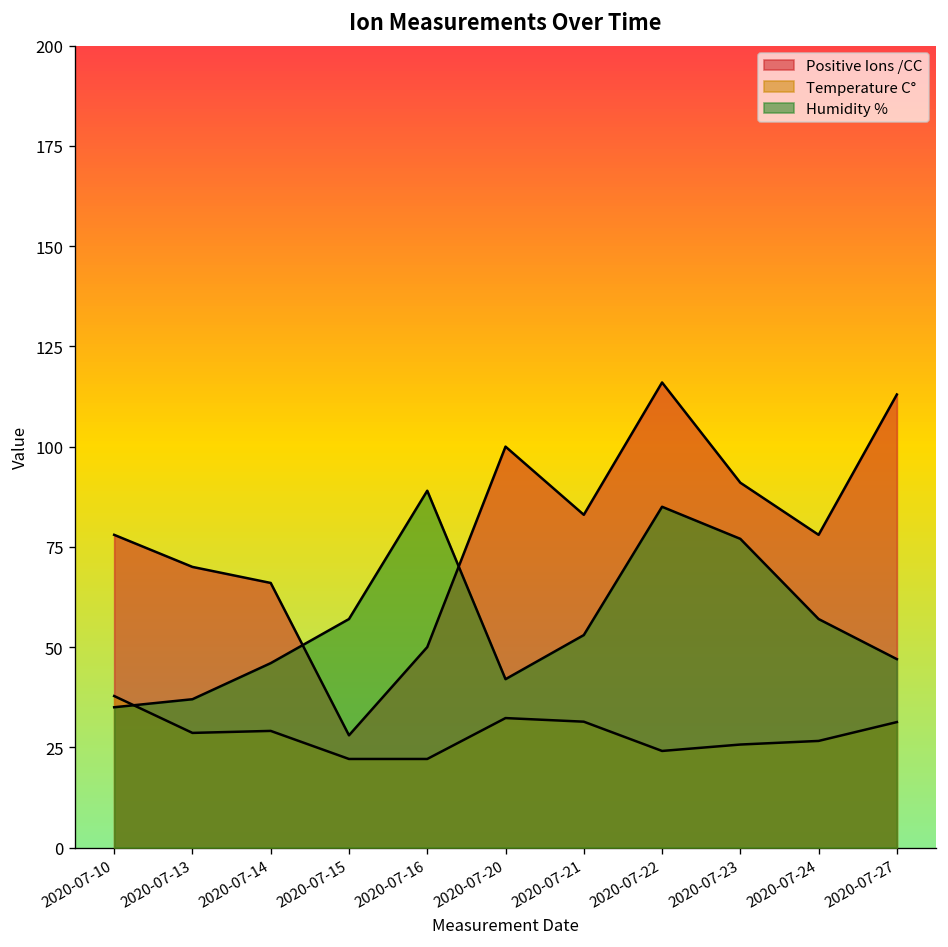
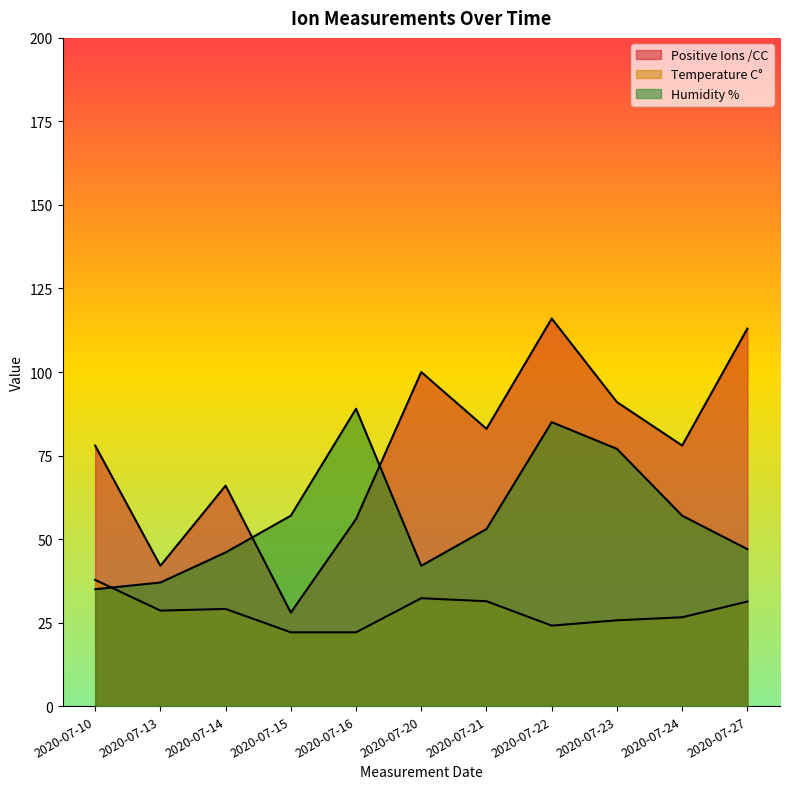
  {
    "Positive Ions /CC": {
      "2020-07-10": 78,
-     "2020-07-13": 70,
+     "2020-07-13": 42,
      "2020-07-14": 66,
      "2020-07-15": 28,
-     "2020-07-16": 50,
+     "2020-07-16": 56,
      "2020-07-20": 100,
      "2020-07-21": 83,
      "2020-07-22": 116,
      "2020-07-23": 91,
      "2020-07-24": 78,
      "2020-07-27": 113
    },
    "Temperature C°": {
      "2020-07-10": 38,
      "2020-07-13": 29,
      "2020-07-14": 29,
      "2020-07-15": 22,
      "2020-07-16": 22,
      "2020-07-20": 32,
      "2020-07-21": 31,
      "2020-07-22": 24,
      "2020-07-23": 26,
      "2020-07-24": 27,
      "2020-07-27": 31
    },
    "Humidity %": {
      "2020-07-10": 35,
      "2020-07-13": 37,
      "2020-07-14": 46,
      "2020-07-15": 57,
      "2020-07-16": 89,
      "2020-07-20": 42,
      "2020-07-21": 53,
      "2020-07-22": 85,
      "2020-07-23": 77,
      "2020-07-24": 57,
      "2020-07-27": 47
    }
  }
